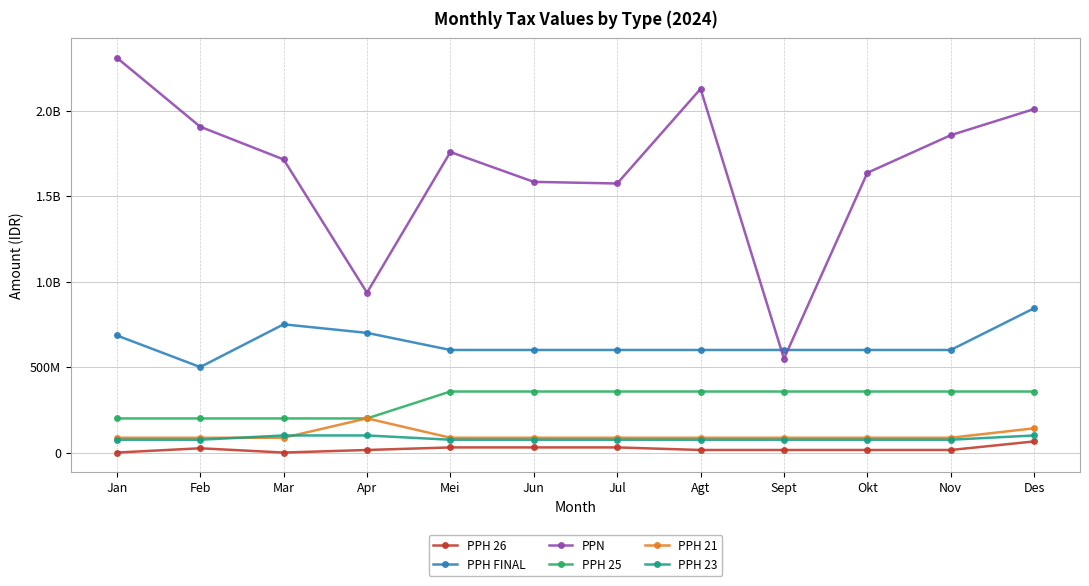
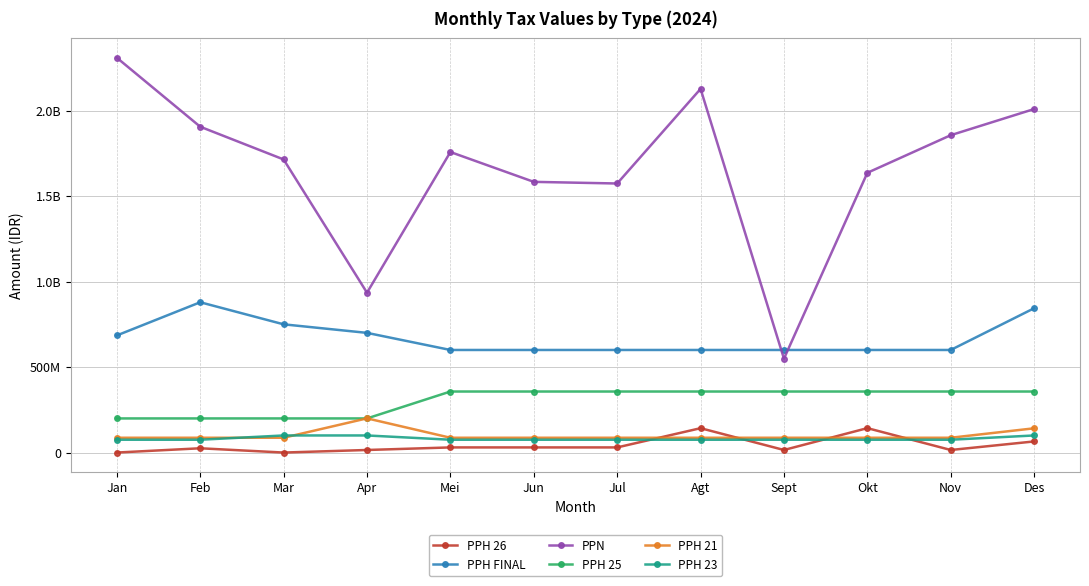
  {
    "PPH 26": {
      "Jan": 0,
      "Feb": 30000000,
      "Mar": 0,
      "Apr": 20000000,
      "Mei": 30000000,
      "Jun": 30000000,
      "Jul": 30000000,
-     "Agt": 20000000,
+     "Agt": 140000000,
      "Sept": 20000000,
-     "Okt": 20000000,
+     "Okt": 140000000,
      "Nov": 20000000,
      "Des": 70000000
    },
    "PPH FINAL": {
      "Jan": 690000000,
-     "Feb": 500000000,
+     "Feb": 880000000,
      "Mar": 750000000,
      "Apr": 700000000,
      "Mei": 600000000,
      "Jun": 600000000,
      "Jul": 600000000,
      "Agt": 600000000,
      "Sept": 600000000,
      "Okt": 600000000,
      "Nov": 600000000,
      "Des": 840000000
    },
    "PPN": {
      "Jan": 2310000000,
      "Feb": 1910000000,
      "Mar": 1710000000,
      "Apr": 930000000,
      "Mei": 1760000000,
      "Jun": 1580000000,
      "Jul": 1570000000,
      "Agt": 2130000000,
      "Sept": 550000000,
      "Okt": 1640000000,
      "Nov": 1860000000,
      "Des": 2010000000
    },
    "PPH 21": {
      "Des": 140000000
    }
  }
